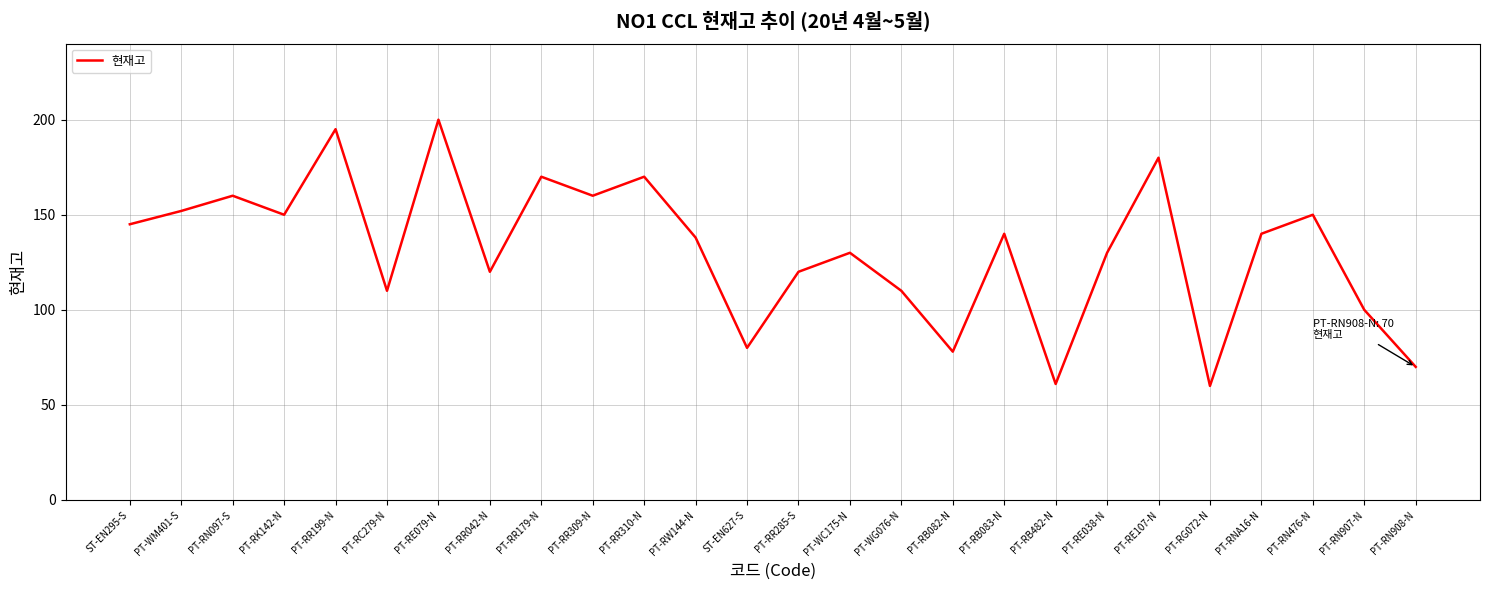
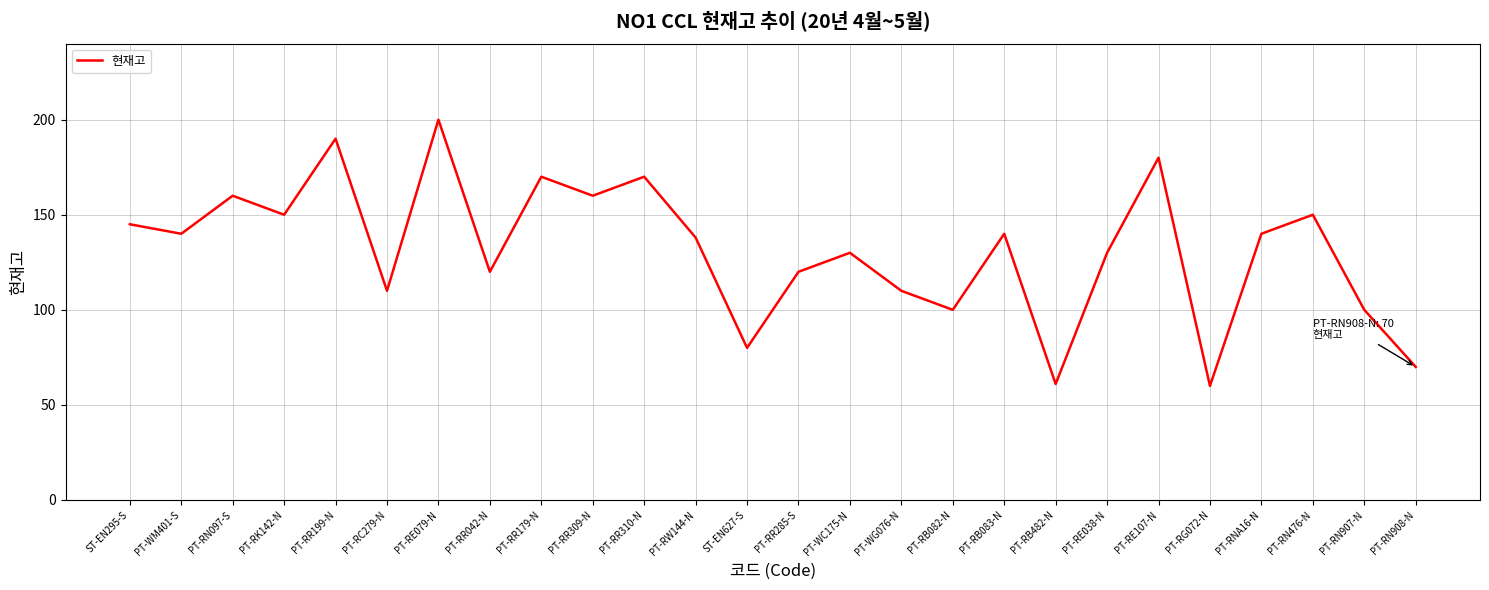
  {
    "ST-EN295-S": 145,
-   "PT-WM401-S": 152,
+   "PT-WM401-S": 140,
    "PT-RN097-S": 160,
    "PT-RK142-N": 150,
-   "PT-RR199-N": 195,
+   "PT-RR199-N": 190,
    "PT-RC279-N": 110,
    "PT-RE079-N": 200,
    "PT-RR042-N": 120,
    "PT-RR179-N": 170,
    "PT-RR309-N": 160,
    "PT-RR310-N": 170,
    "PT-RW144-N": 138,
    "ST-EN627-S": 80,
    "PT-RR285-S": 120,
    "PT-WC175-N": 130,
    "PT-WG076-N": 110,
-   "PT-RB082-N": 78,
+   "PT-RB082-N": 100,
    "PT-RB083-N": 140,
    "PT-RB482-N": 61,
    "PT-RE038-N": 130,
    "PT-RE107-N": 180,
    "PT-RG072-N": 60,
    "PT-RNA16-N": 140,
    "PT-RN476-N": 150,
    "PT-RN907-N": 100
  }
